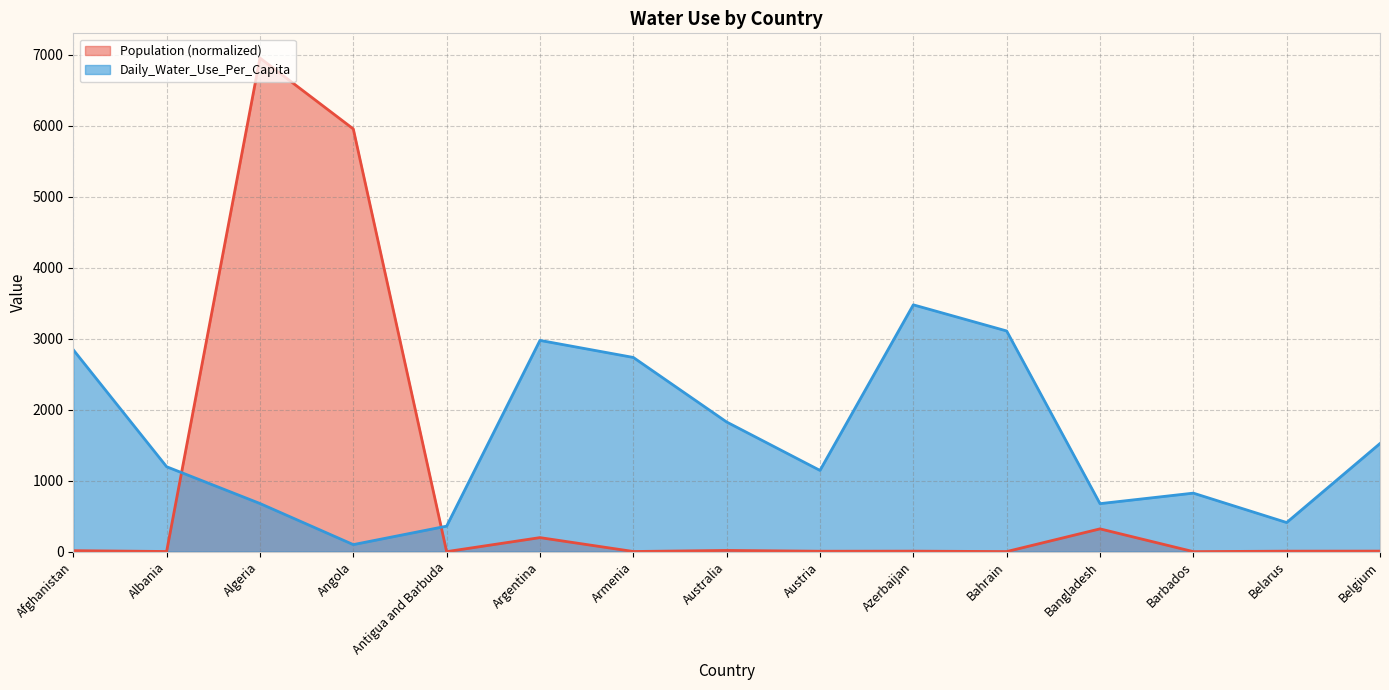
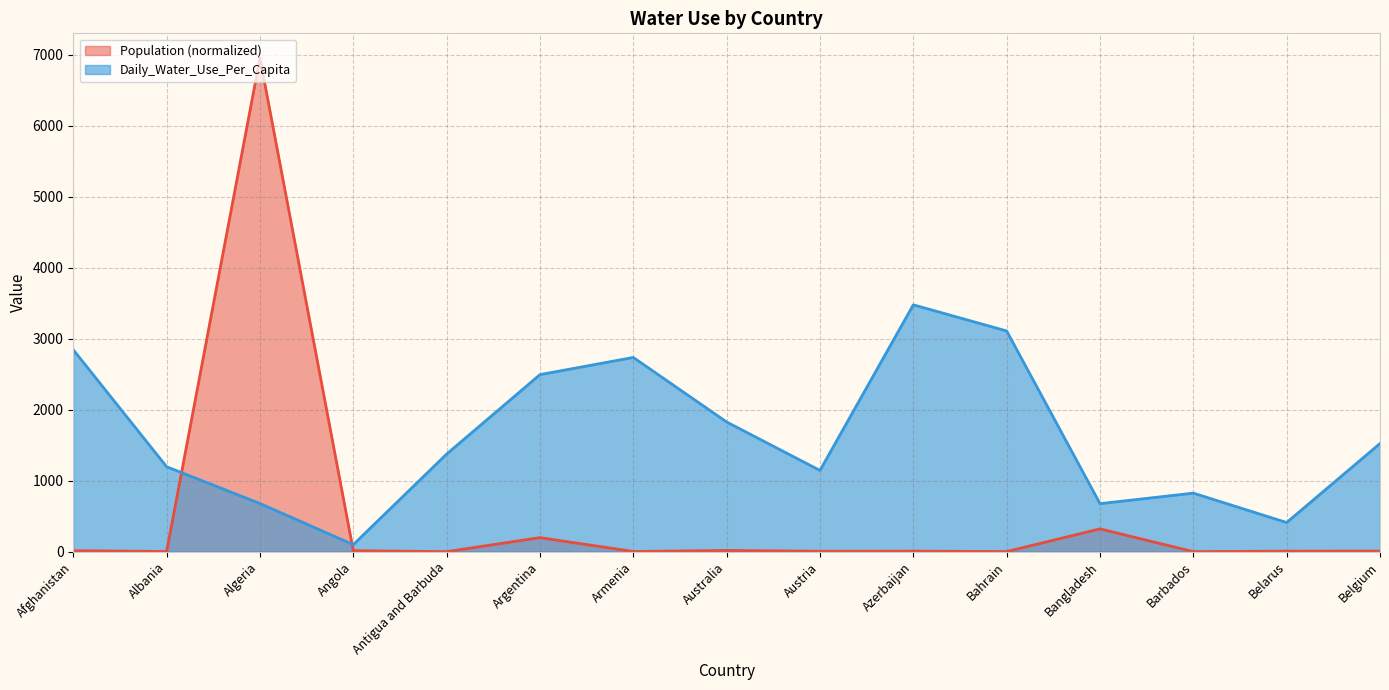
  {
    "Population (normalized)": {
      "Afghanistan": 0,
      "Albania": 0,
-     "Angola": 6000,
+     "Angola": 0,
      "Antigua and Barbuda": 0,
      "Argentina": 200,
      "Armenia": 0,
      "Australia": 0,
      "Austria": 0,
      "Azerbaijan": 0,
      "Bahrain": 0,
      "Bangladesh": 300,
      "Barbados": 0,
      "Belarus": 0,
      "Belgium": 0
    },
    "Daily_Water_Use_Per_Capita": {
      "Afghanistan": 2800,
      "Albania": 1200,
      "Algeria": 700,
      "Angola": 100,
-     "Antigua and Barbuda": 400,
-     "Argentina": 3000,
+     "Antigua and Barbuda": 1400,
+     "Argentina": 2500,
      "Armenia": 2700,
      "Australia": 1800,
      "Austria": 1100,
      "Azerbaijan": 3500,
      "Bahrain": 3100,
      "Bangladesh": 700,
      "Barbados": 800,
      "Belarus": 400,
      "Belgium": 1500
    }
  }
